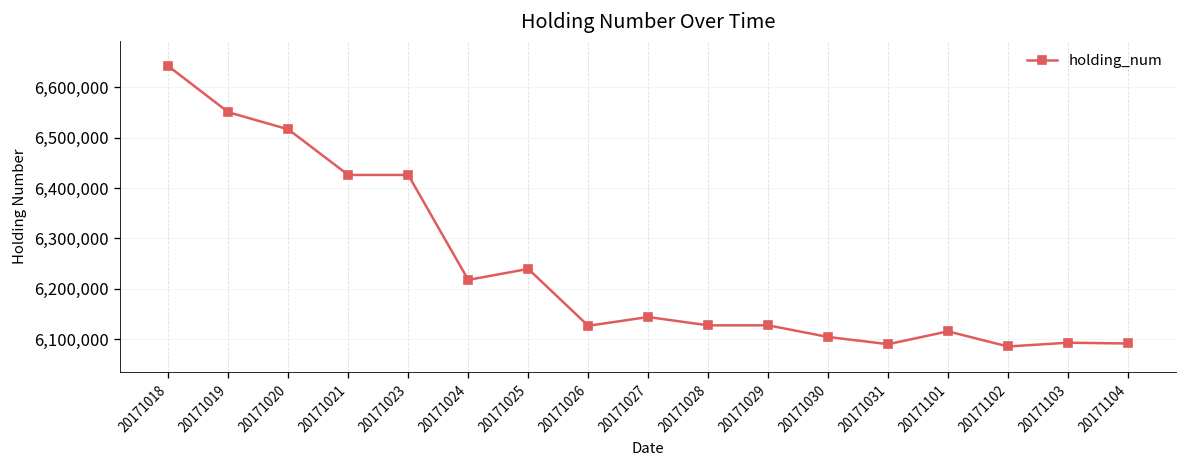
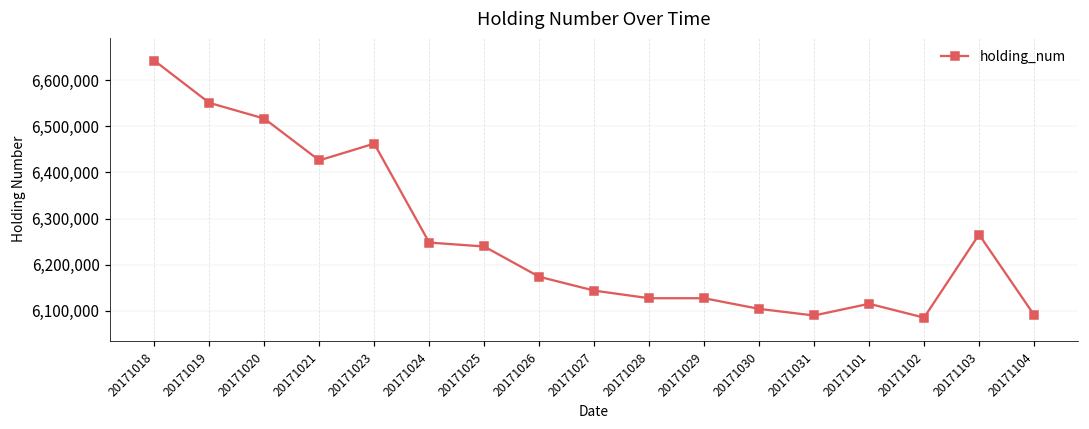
  {
    "20171018": "6,640,000",
    "20171019": "6,550,000",
    "20171020": "6,520,000",
    "20171021": "6,430,000",
-   "20171023": "6,430,000",
-   "20171024": "6,220,000",
+   "20171023": "6,460,000",
+   "20171024": "6,250,000",
    "20171025": "6,240,000",
-   "20171026": "6,130,000",
+   "20171026": "6,170,000",
    "20171027": "6,140,000",
    "20171028": "6,130,000",
    "20171029": "6,130,000",
    "20171030": "6,100,000",
    "20171031": "6,090,000",
    "20171101": "6,120,000",
    "20171102": "6,090,000",
-   "20171103": "6,090,000",
+   "20171103": "6,270,000",
    "20171104": "6,090,000"
  }
